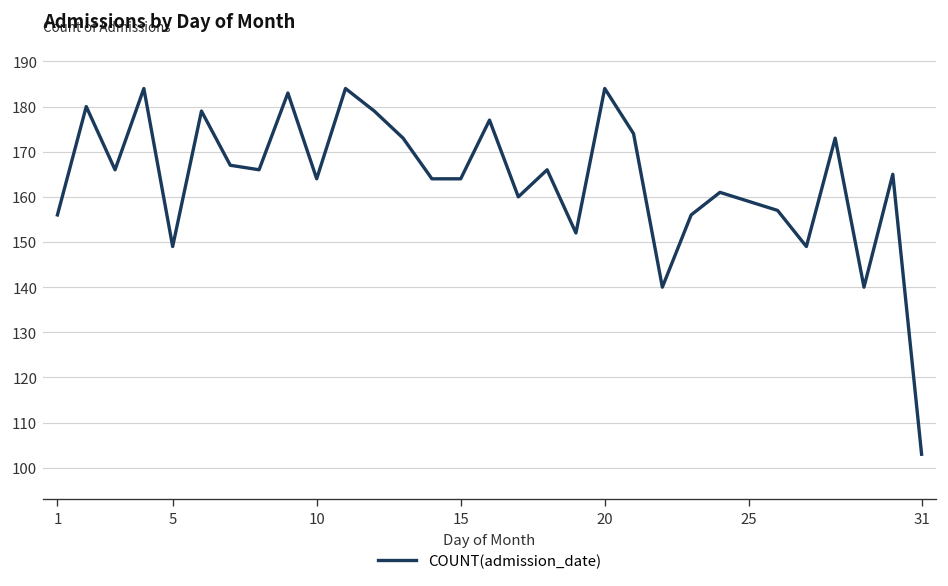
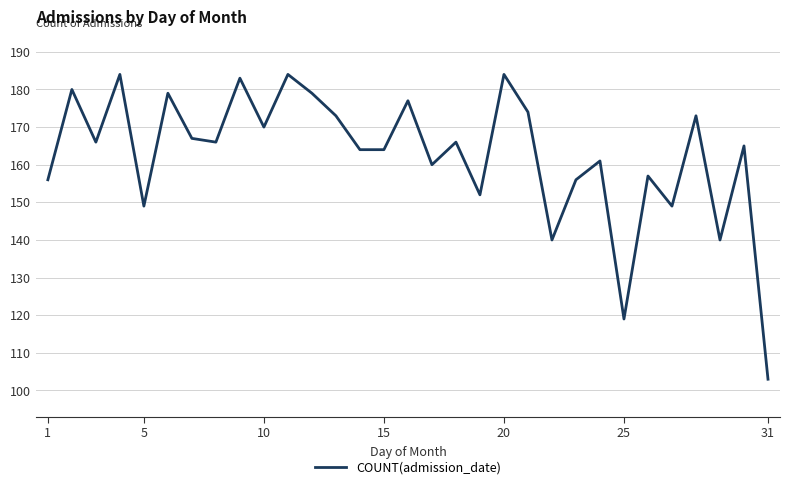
  {
    "1": 156,
    "5": 149,
-   "10": 164,
+   "10": 170,
    "15": 164,
    "20": 184,
-   "25": 159,
+   "25": 119,
    "31": 103
  }
